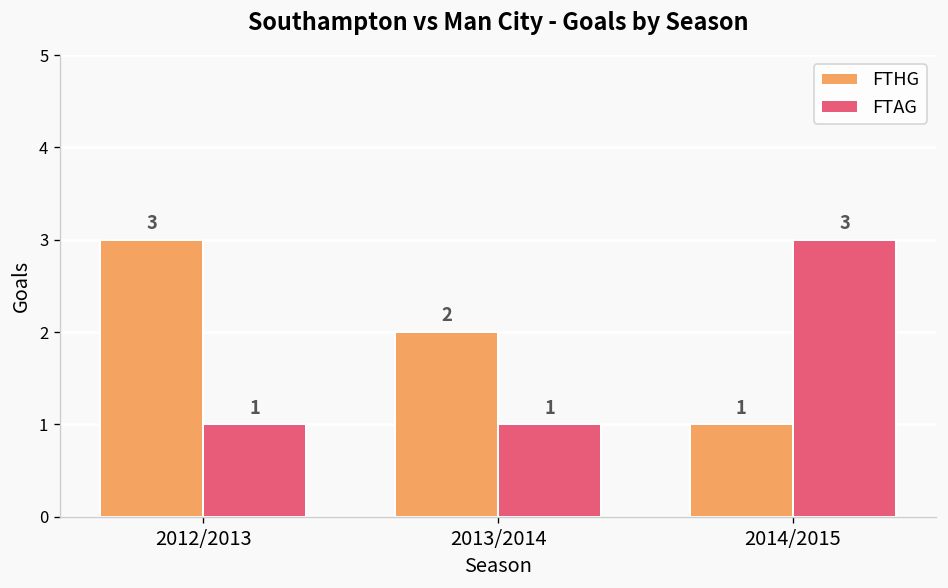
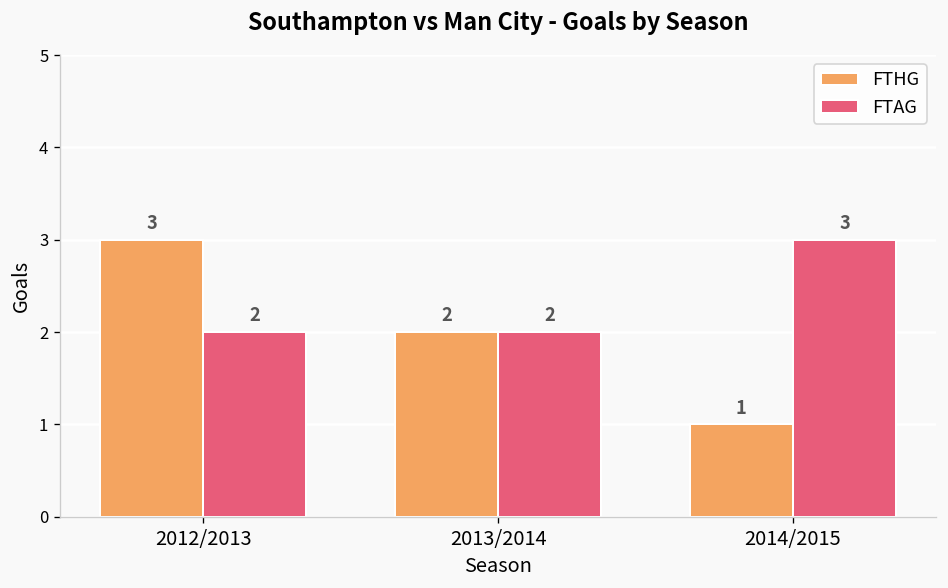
  {
    "FTHG": {
      "2012/2013": 3,
      "2013/2014": 2,
      "2014/2015": 1
    },
    "FTAG": {
-     "2012/2013": 1,
-     "2013/2014": 1,
+     "2012/2013": 2,
+     "2013/2014": 2,
      "2014/2015": 3
    }
  }
